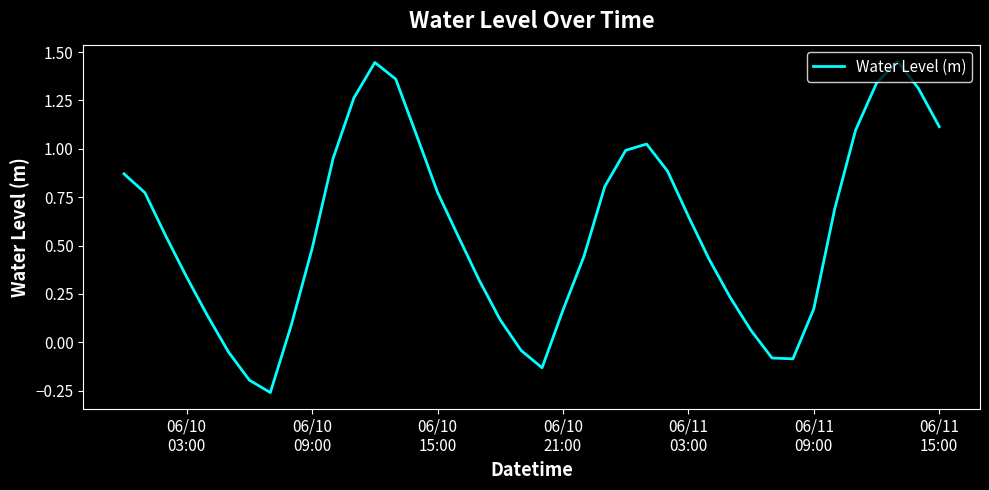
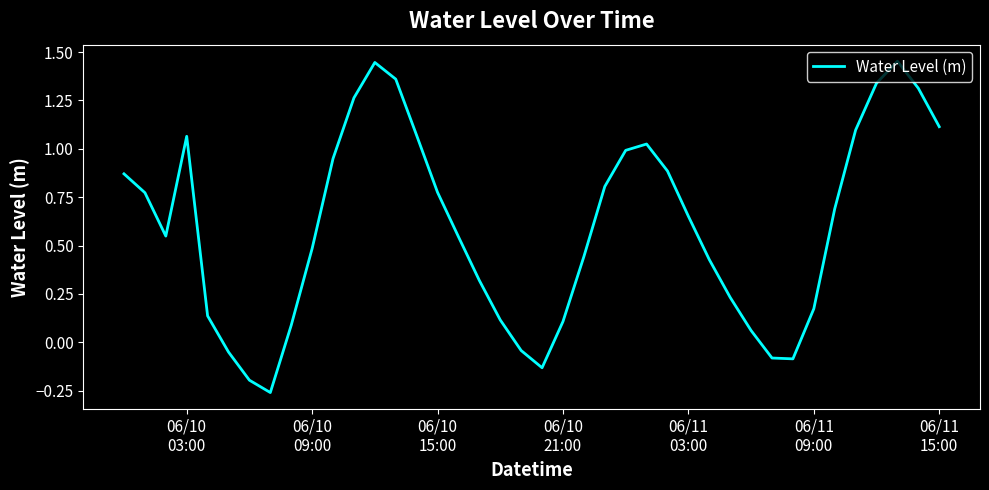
  {
-   "06/10 03:00": 0.34,
+   "06/10 03:00": 1.06,
    "06/10 09:00": 0.48,
    "06/10 15:00": 0.77,
-   "06/10 21:00": 0.17,
+   "06/10 21:00": 0.11,
    "06/11 03:00": 0.65,
    "06/11 09:00": 0.17,
    "06/11 15:00": 1.11
  }
